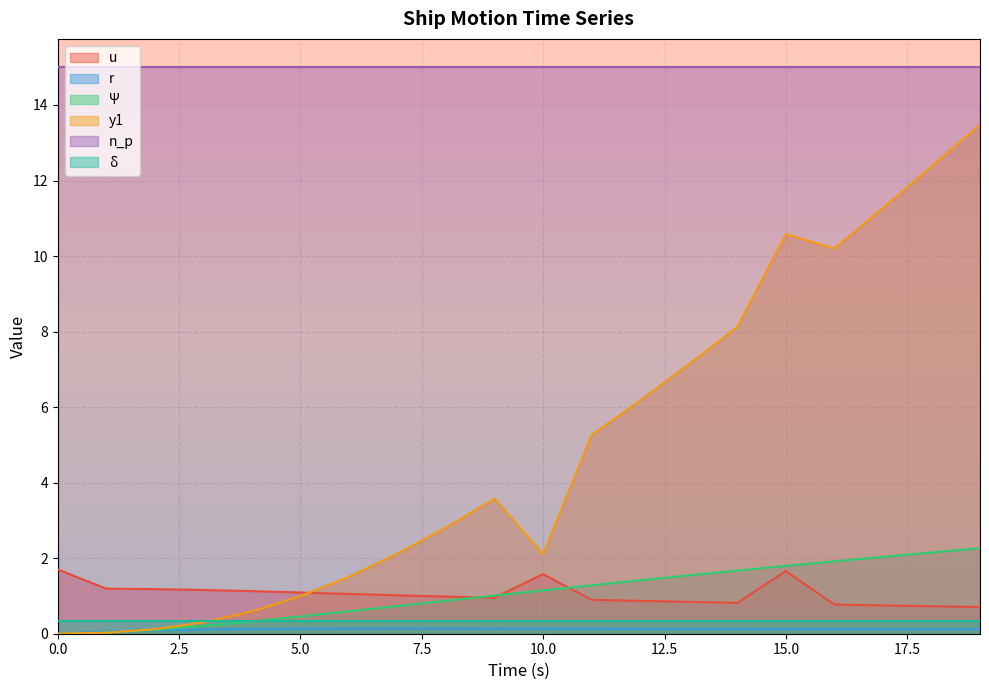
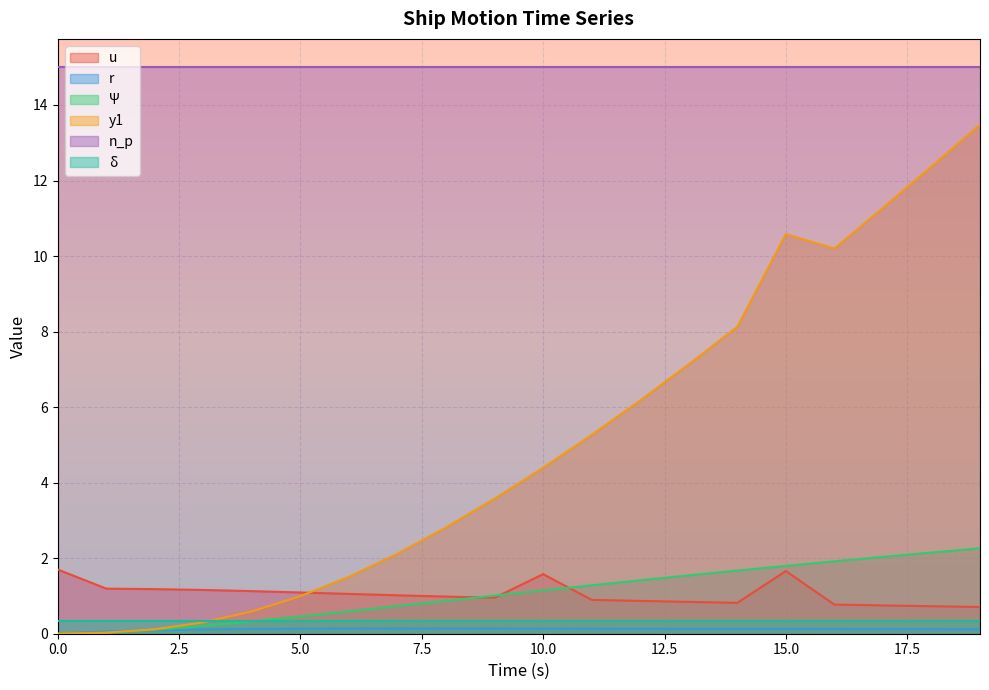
  {
    "u": {
      "0.0": 1.7,
      "5.0": 1.1,
      "10.0": 1.6,
      "15.0": 1.7
    },
    "y1": {
      "5.0": 1.0,
-     "10.0": 2.1,
+     "10.0": 4.4,
      "15.0": 10.6
    },
    "n_p": {
      "0.0": 15.0,
      "5.0": 15.0,
      "10.0": 15.0,
      "15.0": 15.0
    }
  }
